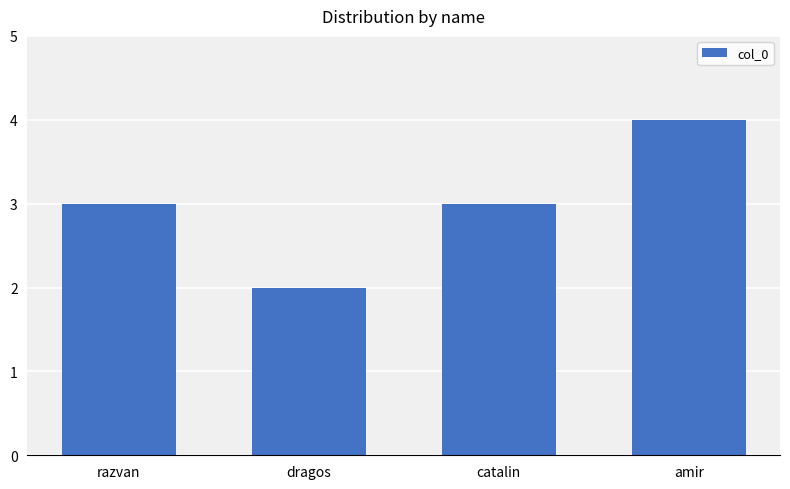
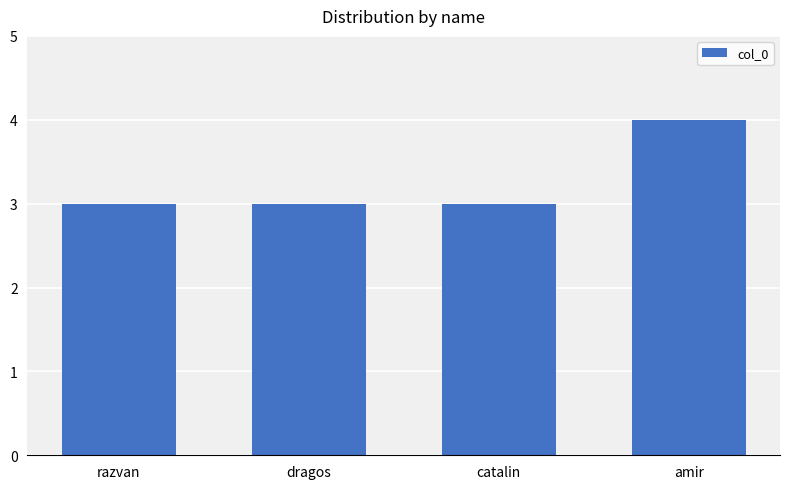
  {
    "razvan": 3,
-   "dragos": 2,
+   "dragos": 3,
    "catalin": 3,
    "amir": 4
  }
